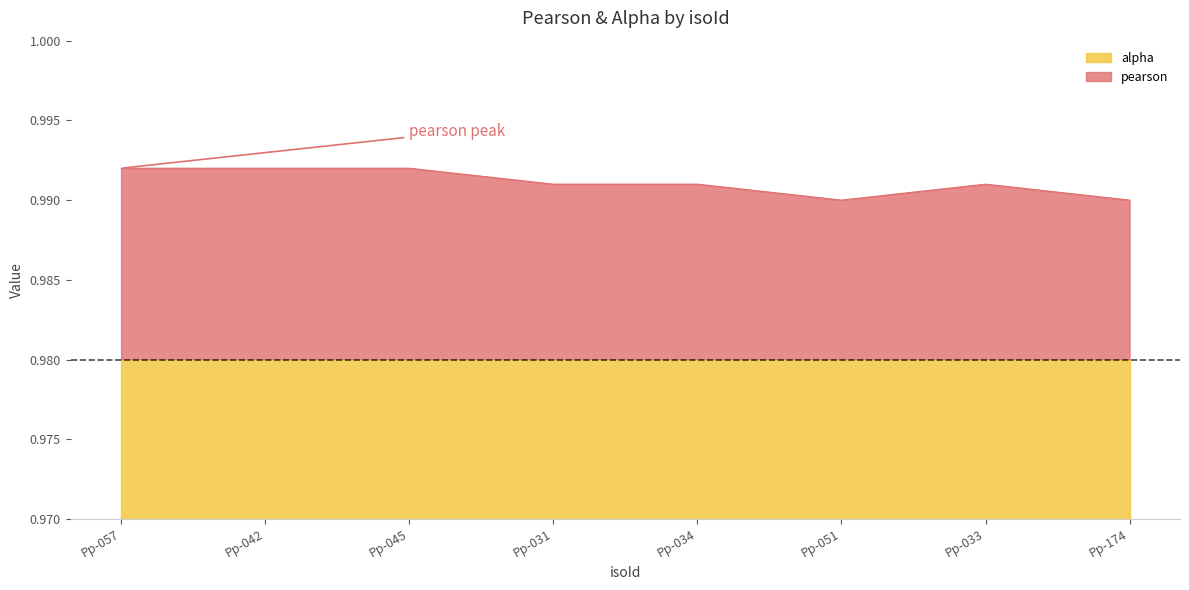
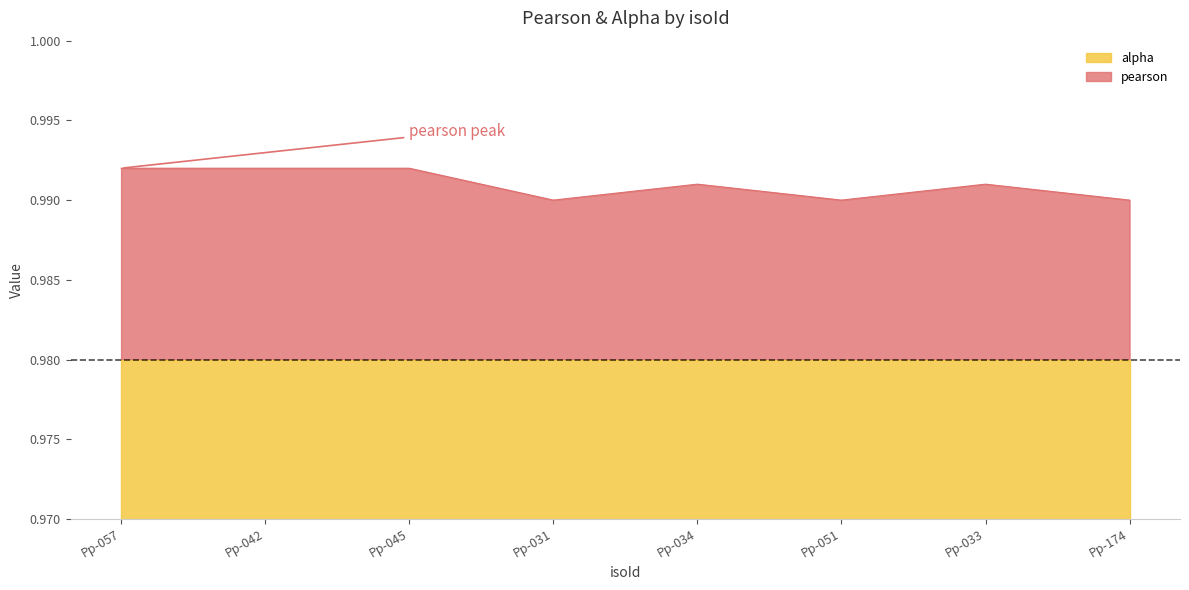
  {
    "alpha": {
      "Pp-057": 0.980,
      "Pp-042": 0.980,
      "Pp-045": 0.980,
      "Pp-031": 0.980,
      "Pp-034": 0.980,
      "Pp-051": 0.980,
      "Pp-033": 0.980,
      "Pp-174": 0.980
    },
    "pearson": {
      "Pp-057": 0.992,
      "Pp-042": 0.992,
      "Pp-045": 0.992,
-     "Pp-031": 0.991,
+     "Pp-031": 0.990,
      "Pp-034": 0.991,
      "Pp-051": 0.990,
      "Pp-033": 0.991,
      "Pp-174": 0.990
    }
  }
